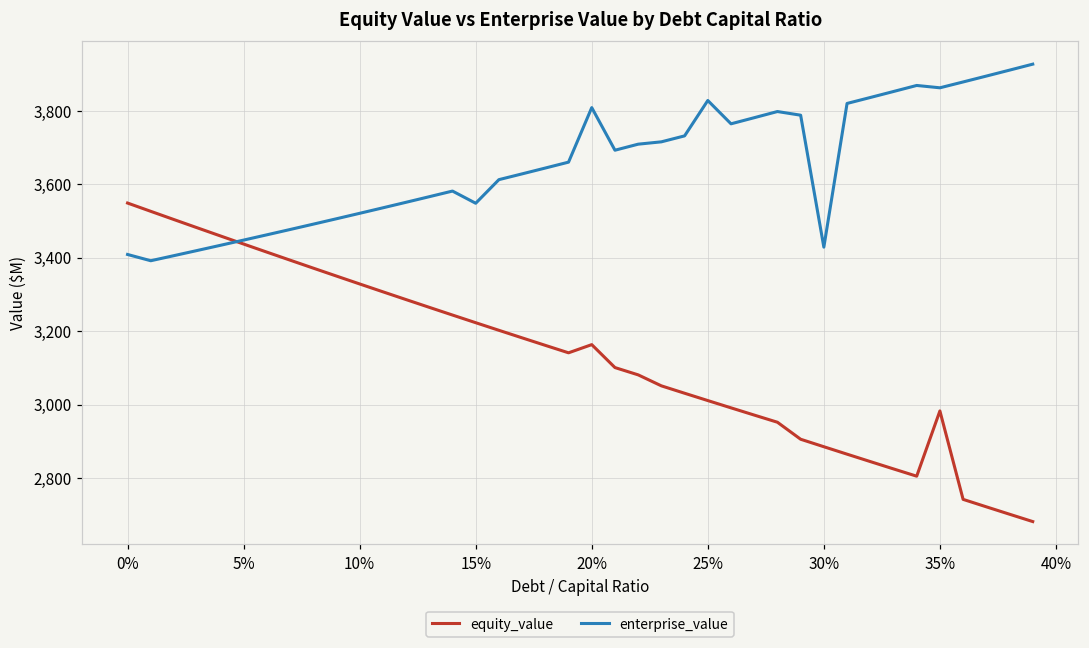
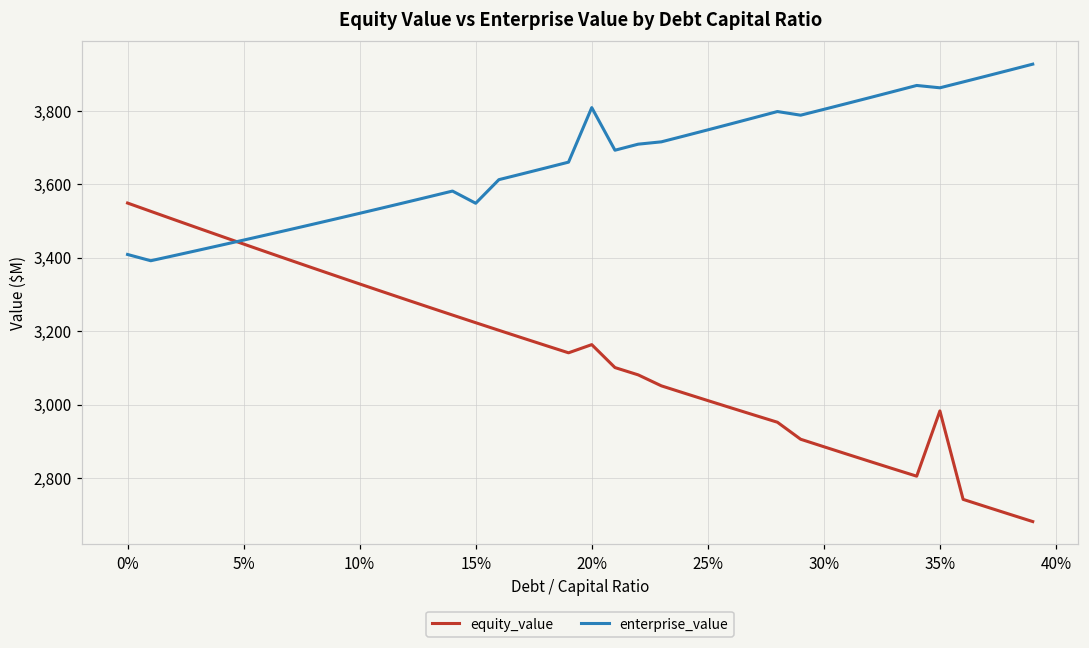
  {
    "equity_value": {
      "0%": "3,550",
      "5%": "3,440",
      "10%": "3,330",
      "15%": "3,220",
      "20%": "3,160",
      "25%": "3,010",
      "30%": "2,890",
      "35%": "2,980"
    },
    "enterprise_value": {
      "0%": "3,410",
      "5%": "3,450",
      "10%": "3,520",
      "15%": "3,550",
      "20%": "3,810",
-     "25%": "3,830",
-     "30%": "3,430",
+     "25%": "3,750",
+     "30%": "3,800",
      "35%": "3,860"
    }
  }
